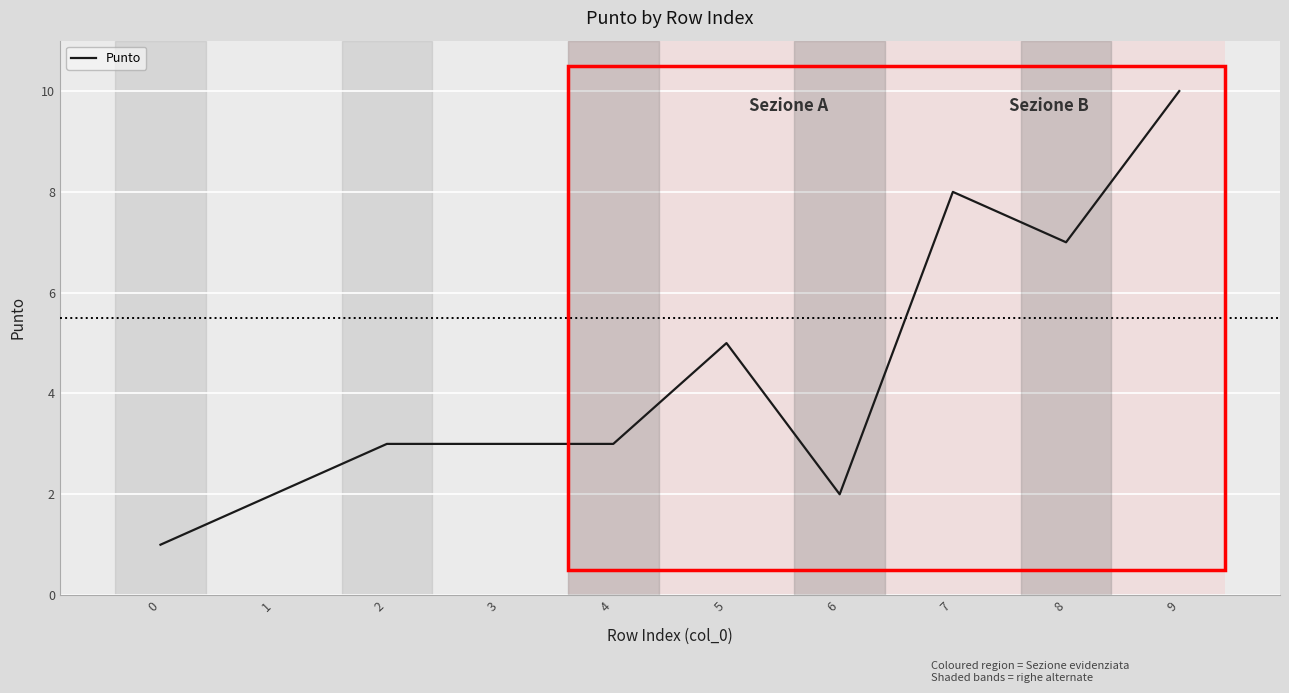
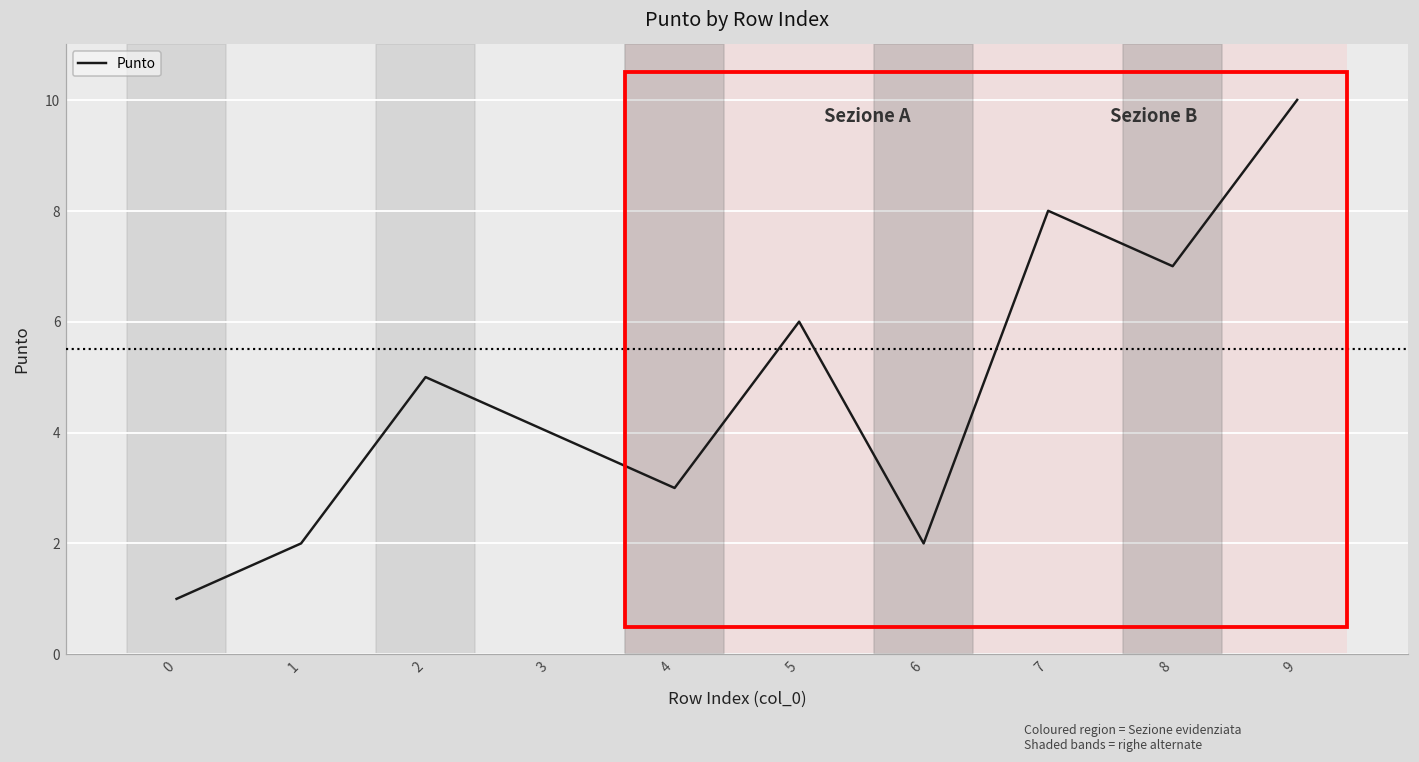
  {
    "0": 1,
    "1": 2,
-   "2": 3,
-   "3": 3,
+   "2": 5,
+   "3": 4,
    "4": 3,
-   "5": 5,
+   "5": 6,
    "6": 2,
    "7": 8,
    "8": 7,
    "9": 10
  }
